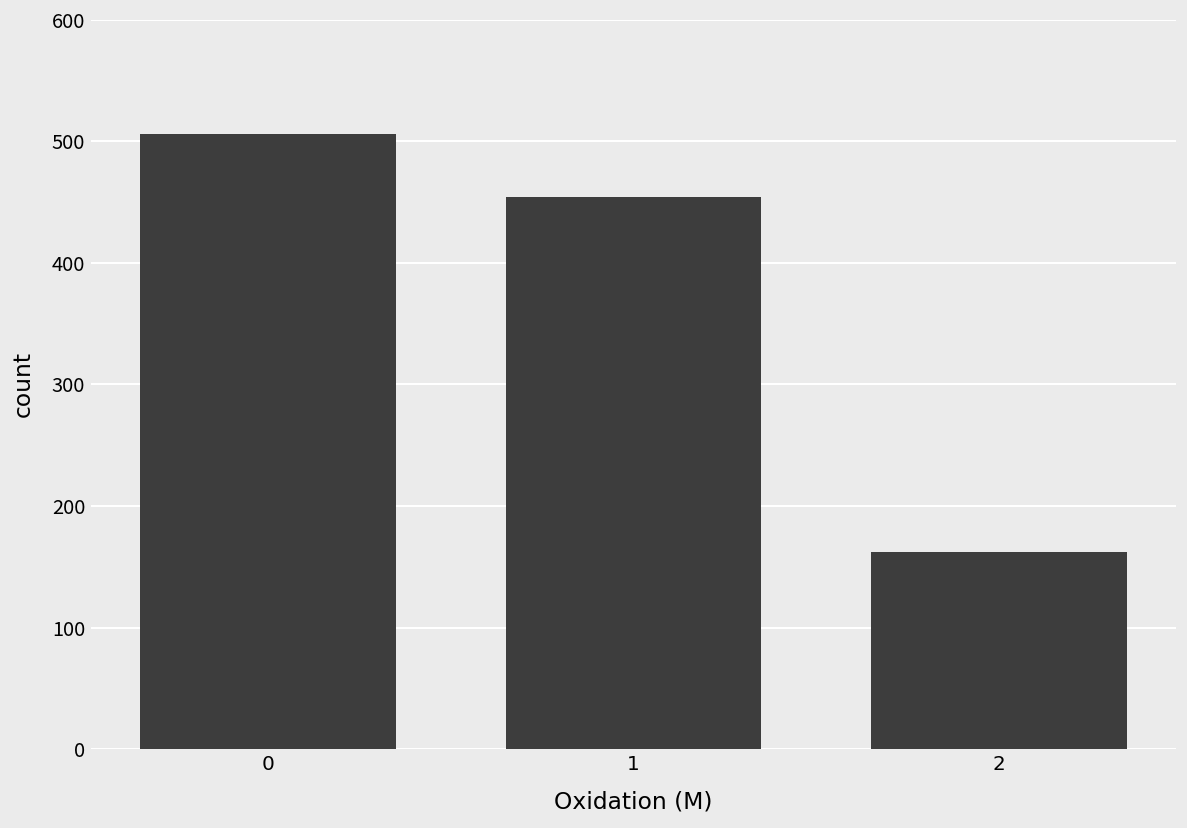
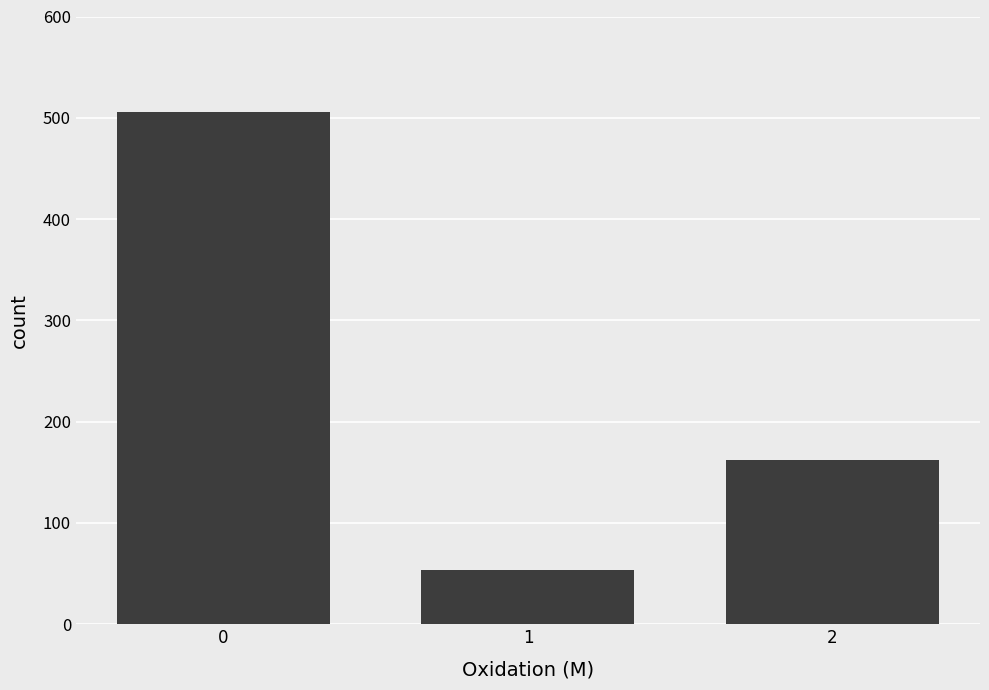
  {
    "0": 506,
-   "1": 454,
+   "1": 54,
    "2": 162
  }
